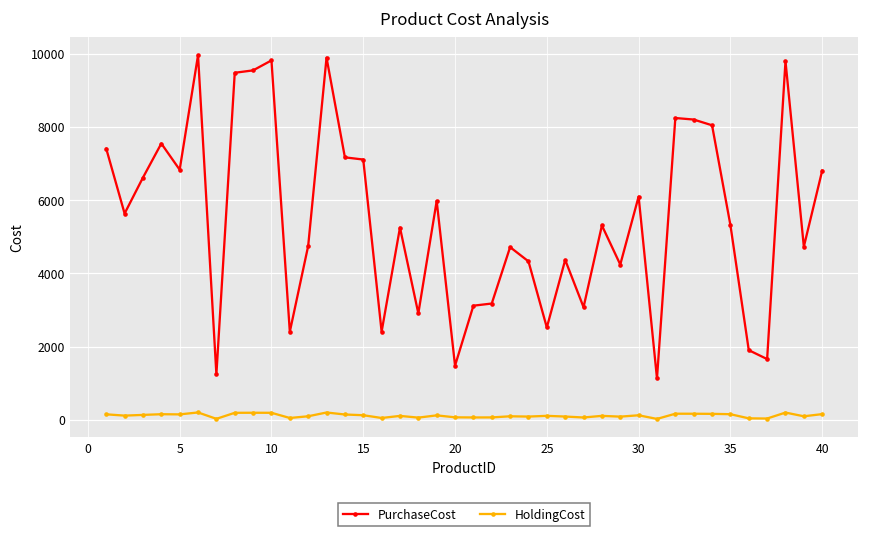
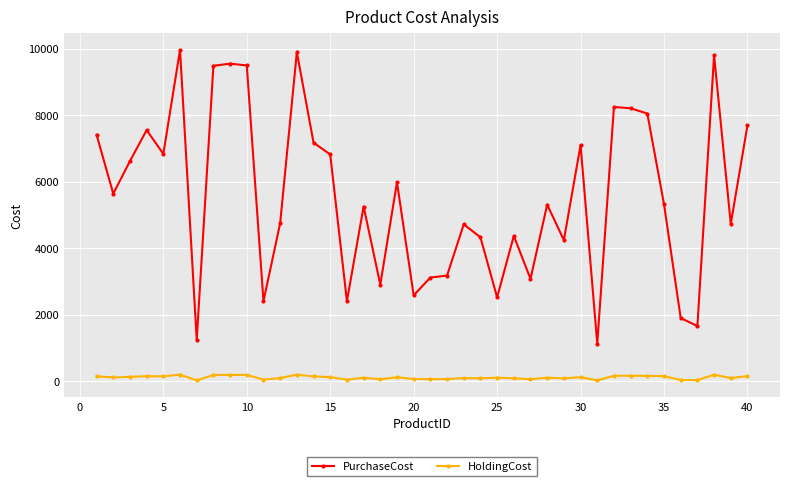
  {
    "PurchaseCost": {
      "5": 6800,
-     "10": 9800,
-     "15": 7100,
-     "20": 1500,
+     "10": 9500,
+     "15": 6800,
+     "20": 2600,
      "25": 2500,
-     "30": 6100,
+     "30": 7100,
      "35": 5300,
-     "40": 6800
+     "40": 7700
    },
    "HoldingCost": {
      "5": 100,
      "10": 200,
      "15": 100,
      "20": 100,
      "25": 100,
      "30": 100,
      "35": 200,
      "40": 200
    }
  }
